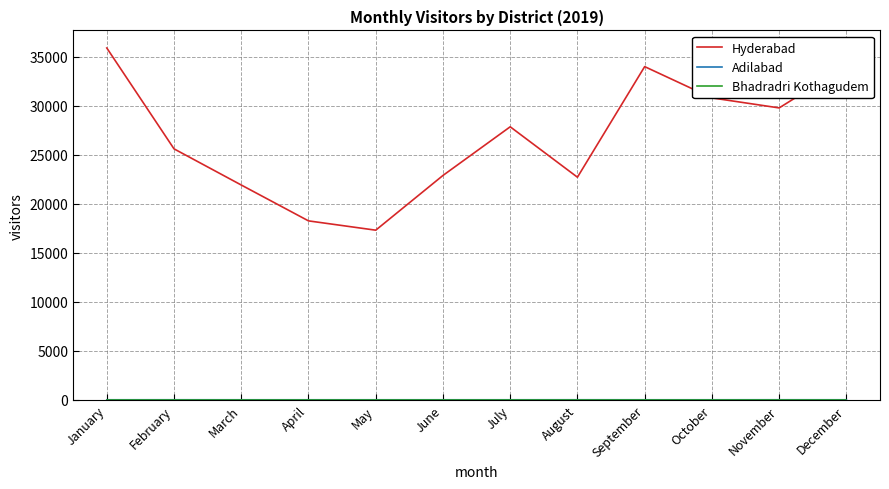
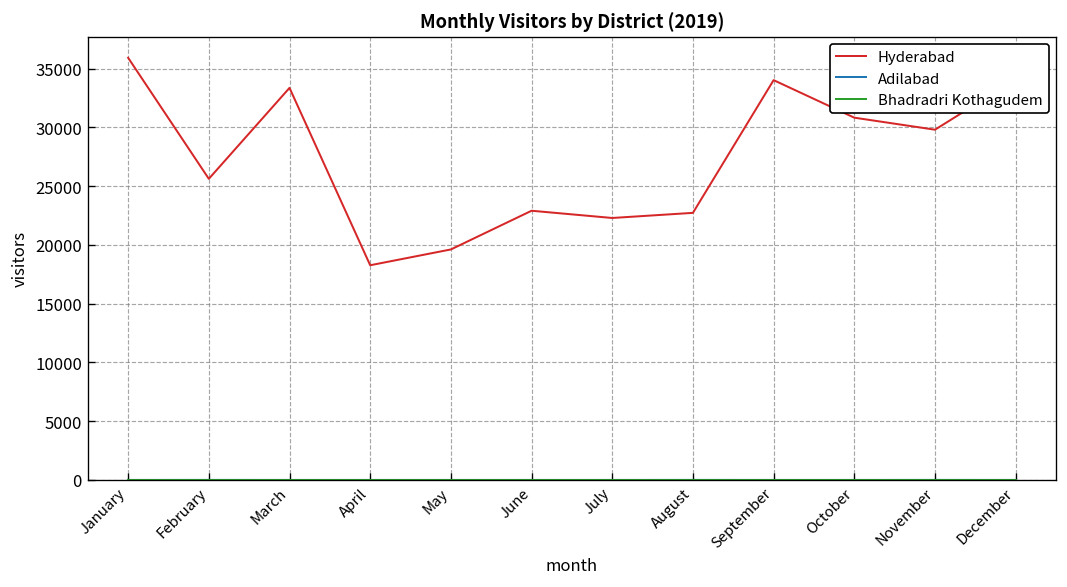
  {
    "Hyderabad": {
      "January": 36000,
      "February": 26000,
-     "March": 22000,
+     "March": 33000,
      "April": 18000,
-     "May": 17000,
+     "May": 20000,
      "June": 23000,
-     "July": 28000,
+     "July": 22000,
      "August": 23000,
      "September": 34000,
      "November": 30000
    },
    "Bhadradri Kothagudem": {
      "January": 0,
      "February": 0,
      "March": 0,
      "April": 0,
      "May": 0,
      "June": 0,
      "July": 0,
      "August": 0,
      "September": 0,
      "October": 0,
      "November": 0,
      "December": 0
    }
  }
